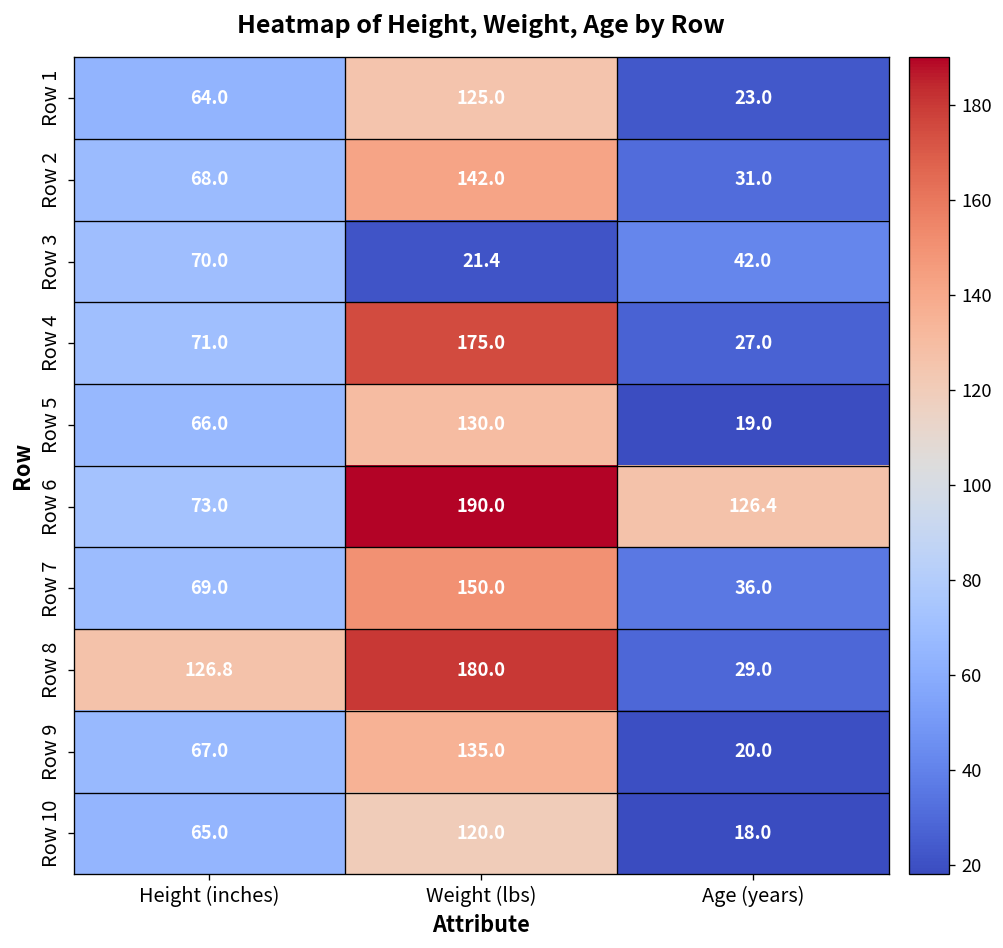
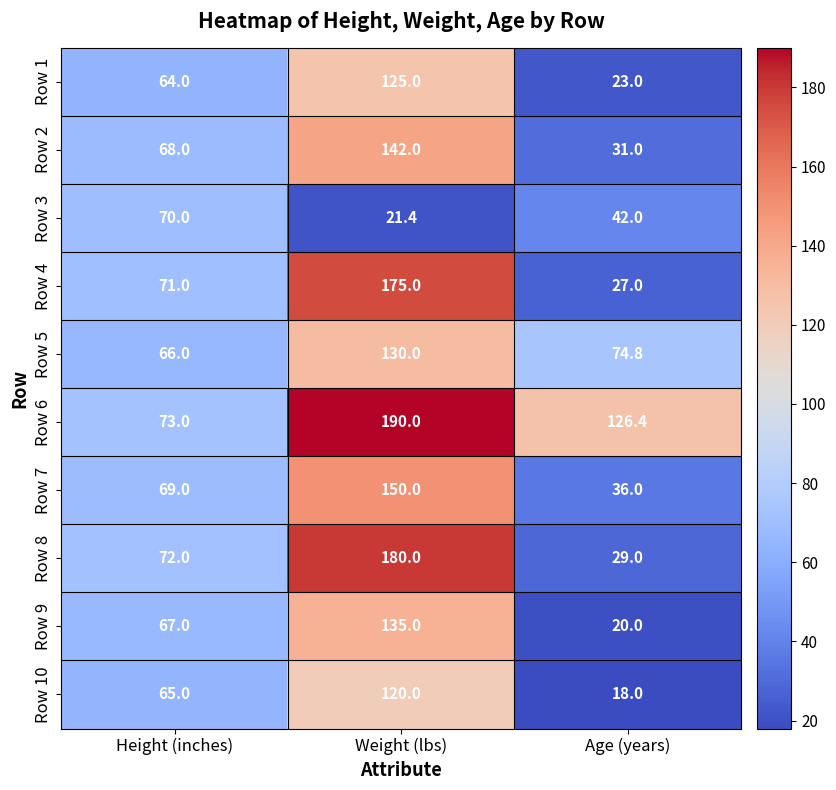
  {
    "Row 1": {
      "Height (inches)": 64.0,
      "Weight (lbs)": 125.0,
      "Age (years)": 23.0
    },
    "Row 2": {
      "Height (inches)": 68.0,
      "Weight (lbs)": 142.0,
      "Age (years)": 31.0
    },
    "Row 3": {
      "Height (inches)": 70.0,
      "Weight (lbs)": 21.4,
      "Age (years)": 42.0
    },
    "Row 4": {
      "Height (inches)": 71.0,
      "Weight (lbs)": 175.0,
      "Age (years)": 27.0
    },
    "Row 5": {
      "Height (inches)": 66.0,
      "Weight (lbs)": 130.0,
-     "Age (years)": 19.0
+     "Age (years)": 74.8
    },
    "Row 6": {
      "Height (inches)": 73.0,
      "Weight (lbs)": 190.0,
      "Age (years)": 126.4
    },
    "Row 7": {
      "Height (inches)": 69.0,
      "Weight (lbs)": 150.0,
      "Age (years)": 36.0
    },
    "Row 8": {
-     "Height (inches)": 126.8,
+     "Height (inches)": 72.0,
      "Weight (lbs)": 180.0,
      "Age (years)": 29.0
    },
    "Row 9": {
      "Height (inches)": 67.0,
      "Weight (lbs)": 135.0,
      "Age (years)": 20.0
    },
    "Row 10": {
      "Height (inches)": 65.0,
      "Weight (lbs)": 120.0,
      "Age (years)": 18.0
    }
  }
